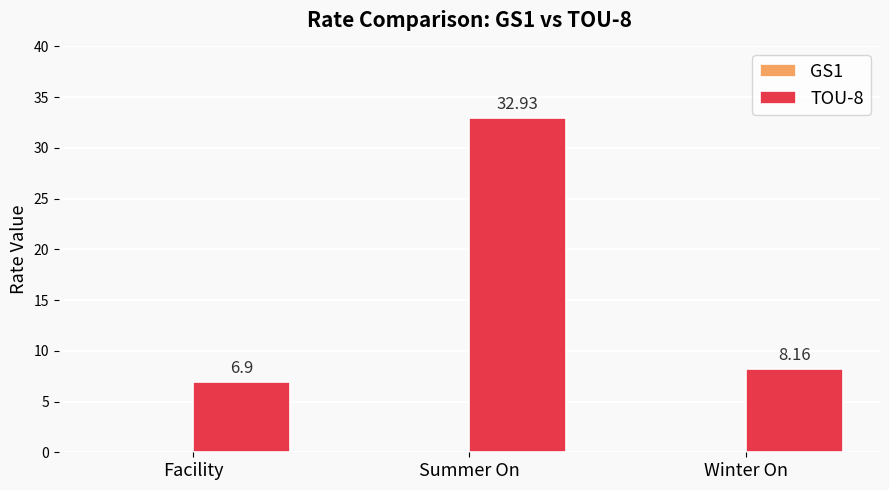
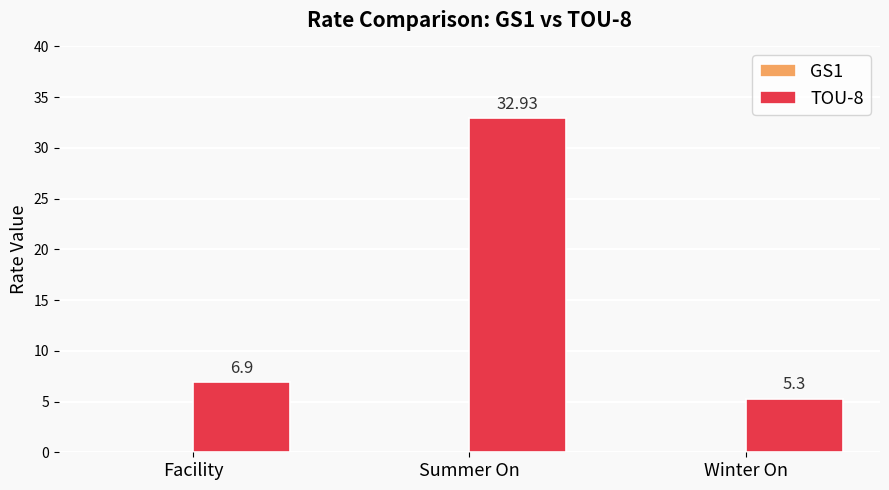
  {
    "GS1": {
      "Facility": 0.0,
      "Summer On": 0.0,
      "Winter On": 0.0
    },
    "TOU-8": {
      "Facility": 6.9,
      "Summer On": 32.93,
-     "Winter On": 8.16
+     "Winter On": 5.3
    }
  }
